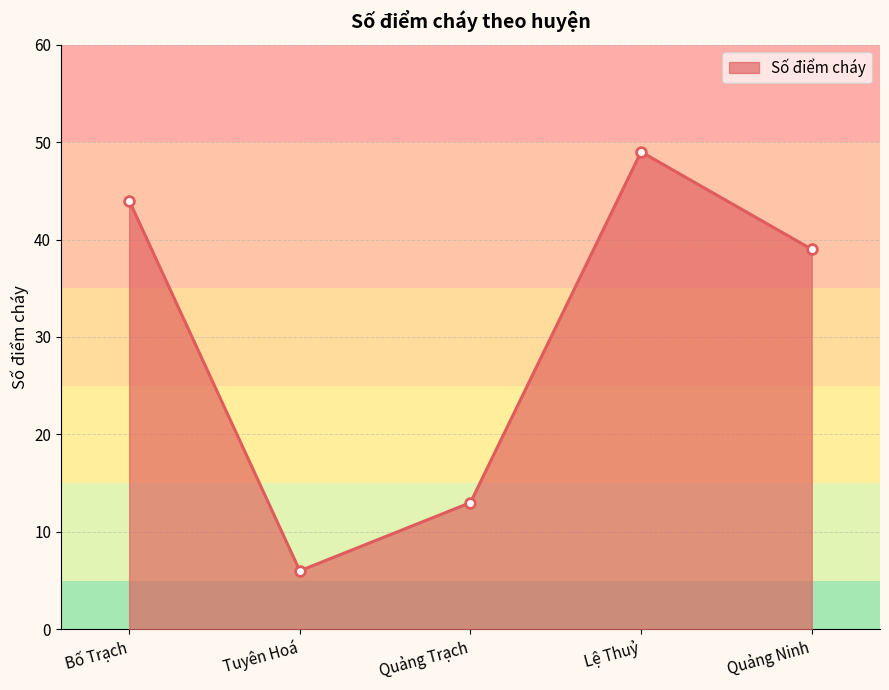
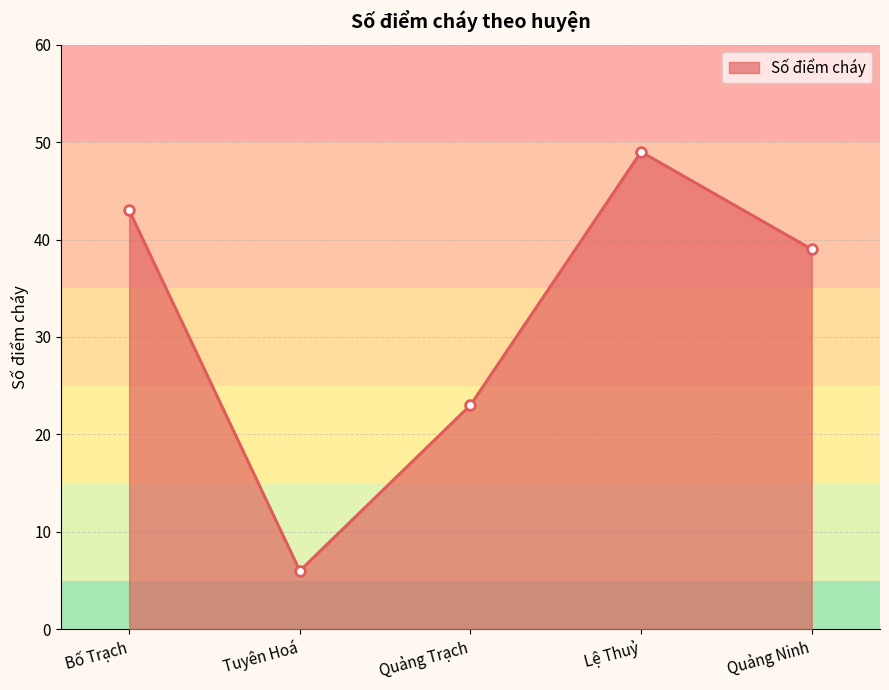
  {
-   "Bố Trạch": 44,
+   "Bố Trạch": 43,
    "Tuyên Hoá": 6,
-   "Quảng Trạch": 13,
+   "Quảng Trạch": 23,
    "Lệ Thuỷ": 49,
    "Quảng Ninh": 39
  }
